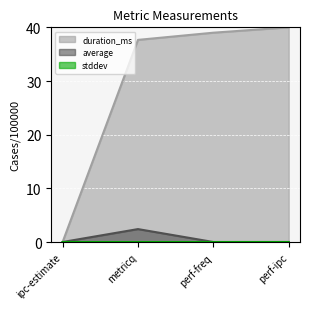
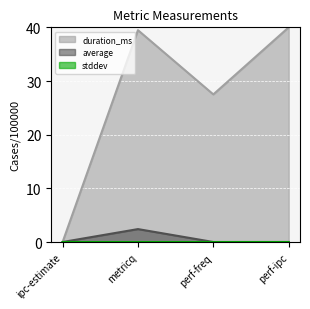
  {
    "duration_ms": {
-     "metricq": 38,
-     "perf-freq": 39,
+     "metricq": 39,
+     "perf-freq": 28,
      "perf-ipc": 40
    },
    "average": {
      "metricq": 2
    },
    "stddev": {
      "metricq": 0
    }
  }
